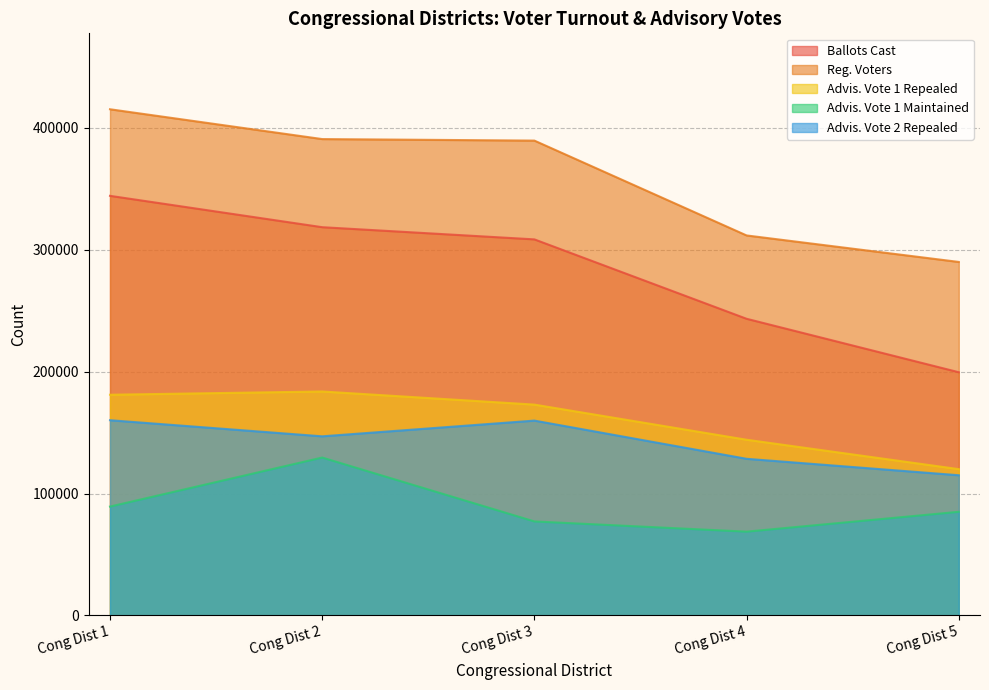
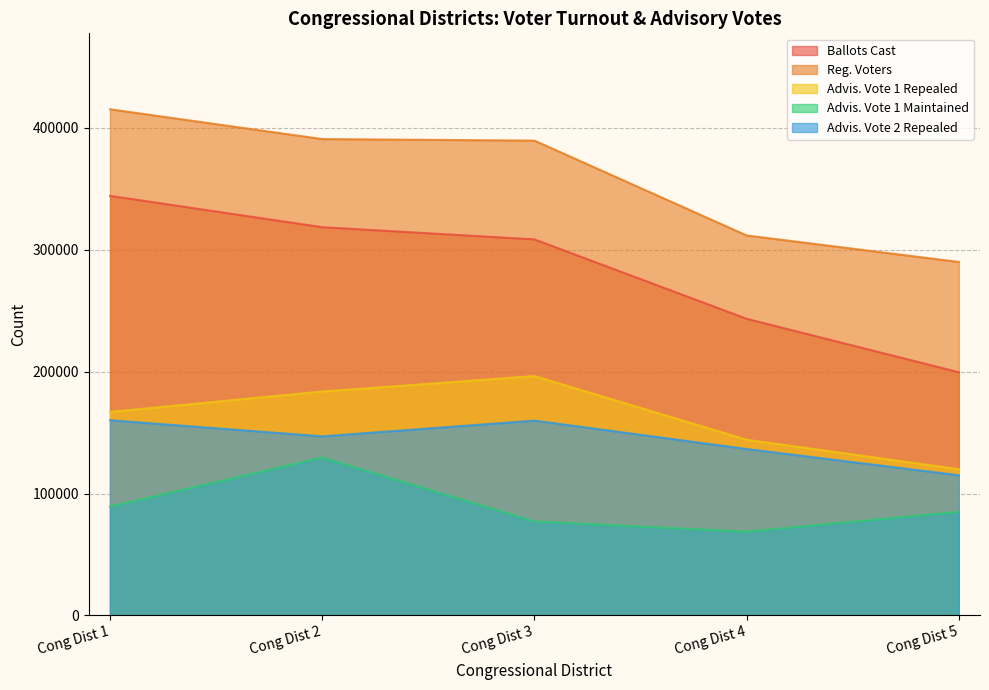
  {
    "Advis. Vote 1 Repealed": {
-     "Cong Dist 1": 181000,
+     "Cong Dist 1": 167000,
      "Cong Dist 2": 184000,
-     "Cong Dist 3": 173000,
+     "Cong Dist 3": 196000,
      "Cong Dist 4": 144000,
      "Cong Dist 5": 120000
    },
    "Advis. Vote 1 Maintained": {
      "Cong Dist 1": 89000,
      "Cong Dist 2": 130000,
      "Cong Dist 3": 77000,
      "Cong Dist 4": 69000,
      "Cong Dist 5": 85000
    },
    "Advis. Vote 2 Repealed": {
      "Cong Dist 1": 160000,
      "Cong Dist 2": 147000,
      "Cong Dist 3": 160000,
-     "Cong Dist 4": 128000,
+     "Cong Dist 4": 137000,
      "Cong Dist 5": 115000
    }
  }
